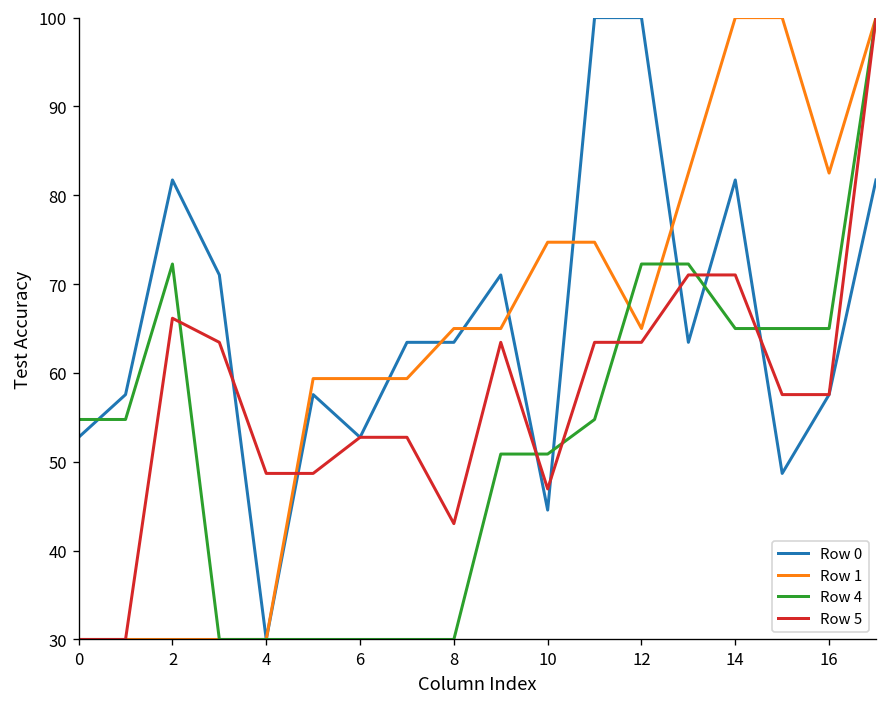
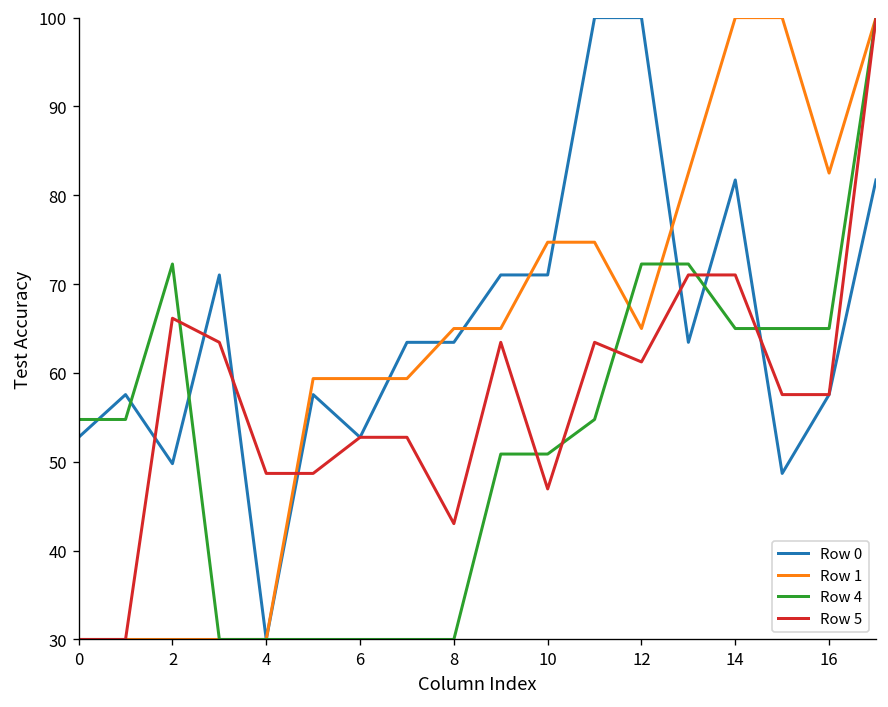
  {
    "Row 0": {
      "0": 53,
-     "2": 82,
+     "2": 50,
      "8": 63,
-     "10": 45,
+     "10": 71,
      "12": 100,
      "14": 82
    },
    "Row 1": {
      "2": 30,
      "6": 59,
      "8": 65,
      "10": 75,
      "12": 65,
      "14": 100,
      "16": 82
    },
    "Row 4": {
      "0": 55,
      "2": 72,
      "6": 30,
      "8": 30,
      "10": 51,
      "12": 72,
      "14": 65,
      "16": 65
    },
    "Row 5": {
      "2": 66,
      "4": 49,
      "8": 43,
      "10": 47,
-     "12": 63,
+     "12": 61,
      "14": 71
    }
  }
